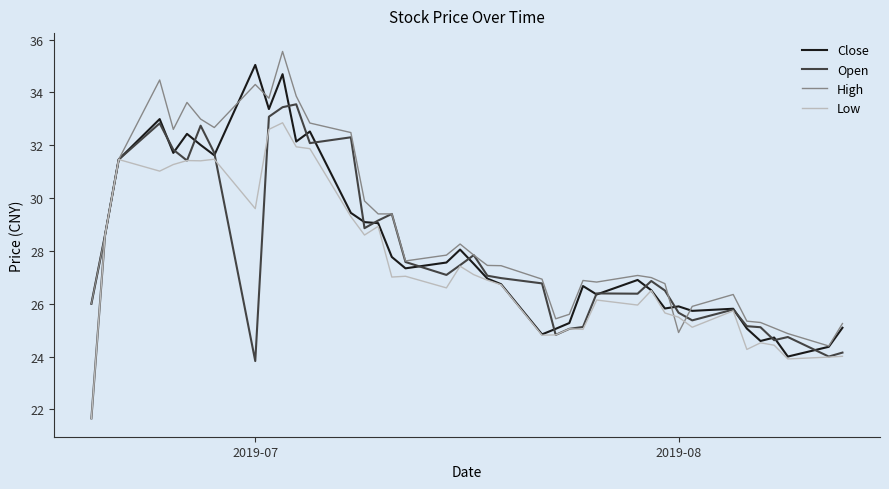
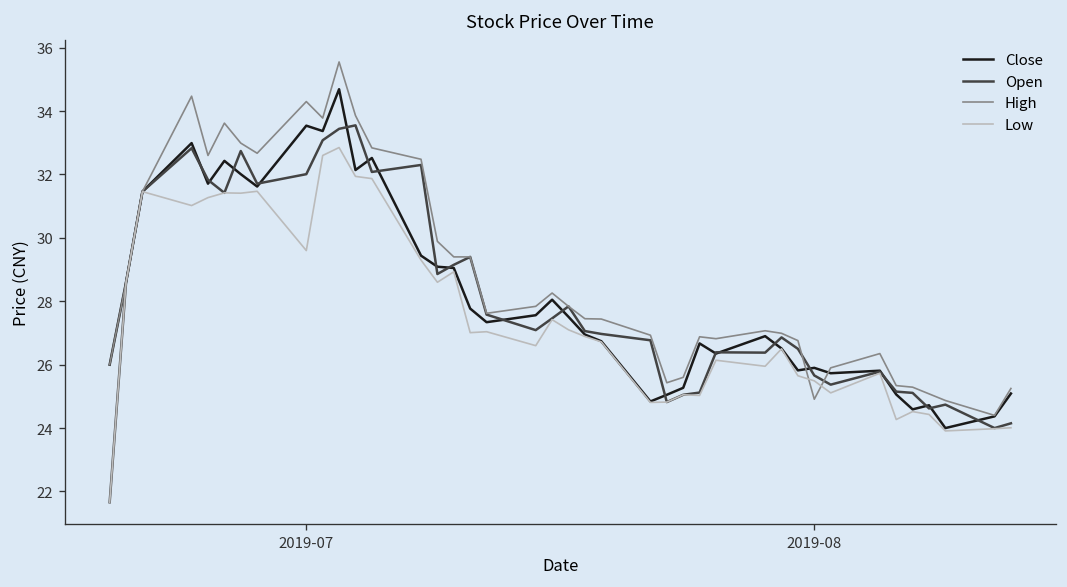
  {
    "Close": {
-     "2019-07": 35.0,
+     "2019-07": 33.5,
      "2019-08": 25.9
    },
    "Open": {
-     "2019-07": 23.8,
+     "2019-07": 32.0,
      "2019-08": 25.7
    },
    "High": {
      "2019-07": 34.3,
      "2019-08": 24.9
    },
    "Low": {
      "2019-07": 29.6,
      "2019-08": 25.5
    }
  }
